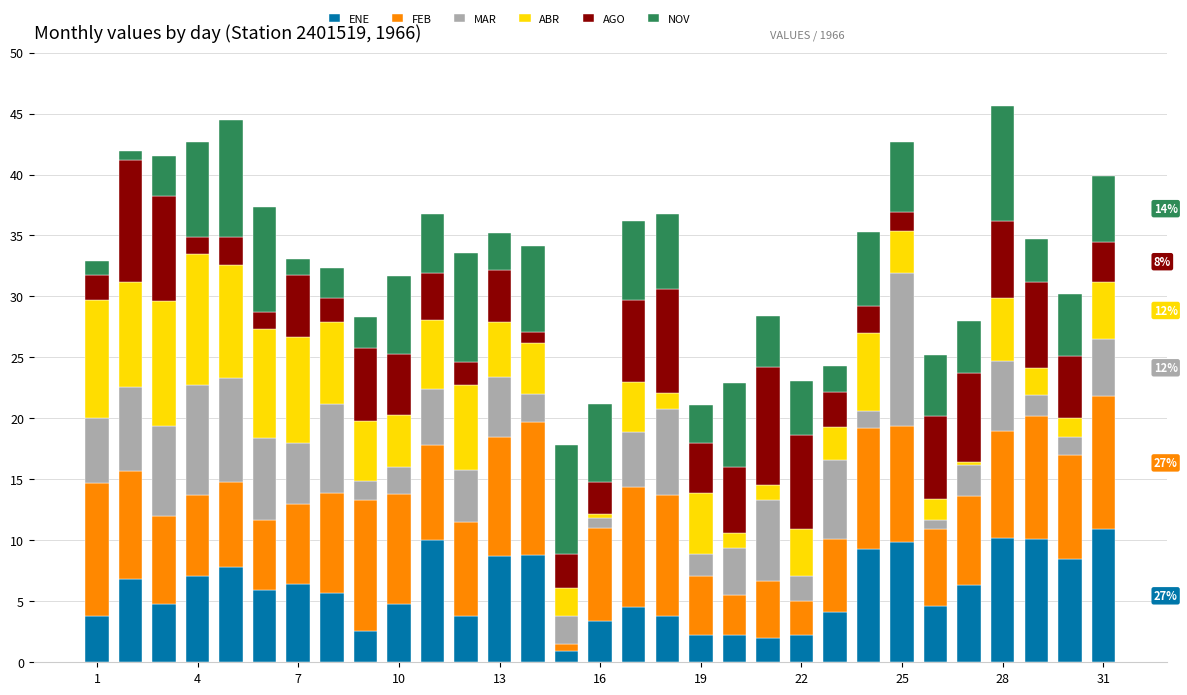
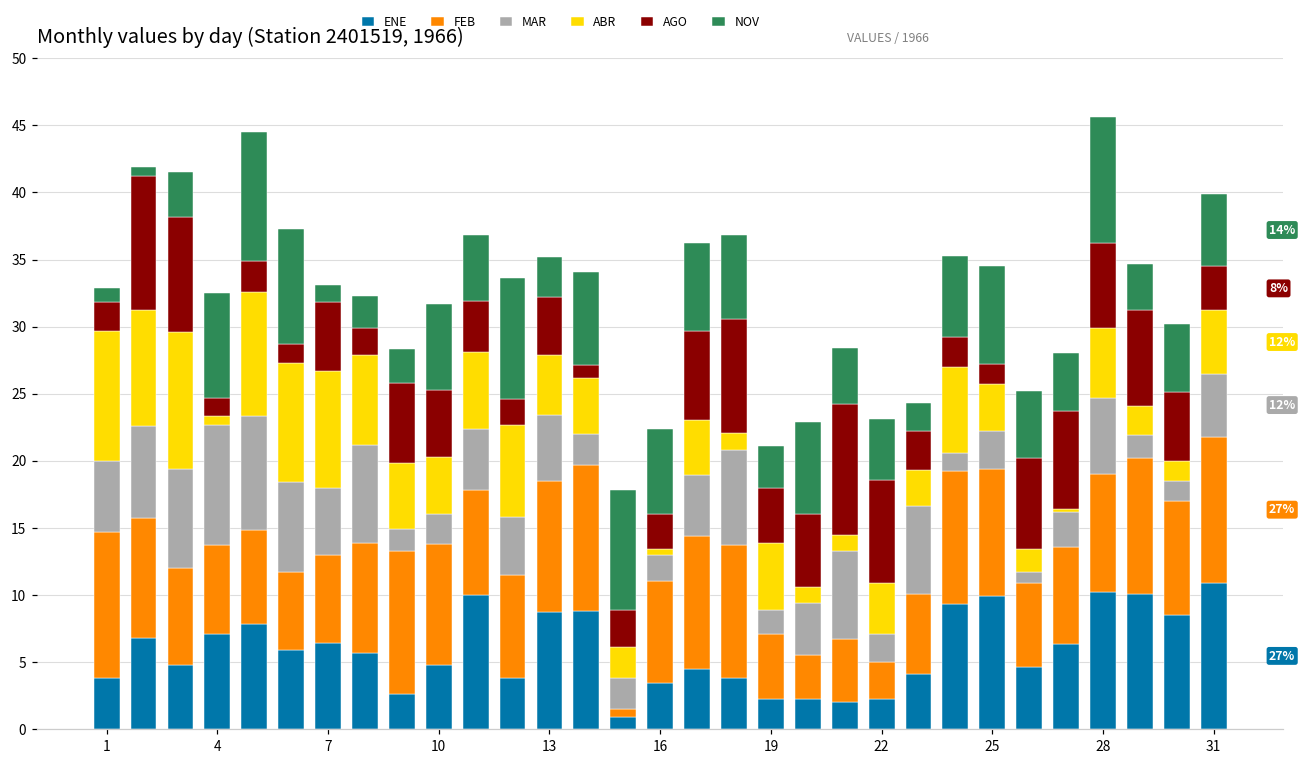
  {
    "ENE": {
      "1": 3.8,
      "4": 7.1,
      "7": 6.4,
      "10": 4.8,
      "13": 8.7,
      "16": 3.4,
      "19": 2.2,
      "22": 2.2,
      "25": 9.9,
      "28": 10.2,
      "31": 10.9
    },
    "FEB": {
      "1": 10.9,
      "4": 6.6,
      "7": 6.6,
      "10": 9.0,
      "13": 9.8,
      "16": 7.6,
      "19": 4.9,
      "22": 2.8,
      "25": 9.5,
      "28": 8.8,
      "31": 10.9
    },
    "MAR": {
      "1": 5.3,
      "4": 9.0,
      "7": 5.0,
      "10": 2.2,
      "13": 4.9,
-     "16": 0.8,
+     "16": 2.0,
      "19": 1.8,
      "22": 2.1,
-     "25": 12.5,
+     "25": 2.8,
      "28": 5.7,
      "31": 4.7
    },
    "ABR": {
      "1": 9.7,
-     "4": 10.8,
+     "4": 0.6,
      "7": 8.7,
      "10": 4.3,
      "13": 4.5,
      "16": 0.4,
      "19": 5.0,
      "22": 3.8,
      "25": 3.5,
      "28": 5.2,
      "31": 4.7
    },
    "AGO": {
      "1": 2.1,
      "4": 1.4,
      "7": 5.1,
      "10": 5.0,
      "13": 4.3,
      "16": 2.6,
      "19": 4.1,
      "22": 7.7,
      "25": 1.5,
      "28": 6.3,
      "31": 3.3
    },
    "NOV": {
      "1": 1.1,
      "4": 7.8,
      "7": 1.3,
      "10": 6.4,
      "13": 3.0,
      "16": 6.4,
      "19": 3.1,
      "22": 4.5,
-     "25": 5.8,
+     "25": 7.3,
      "28": 9.4,
      "31": 5.4
    }
  }
